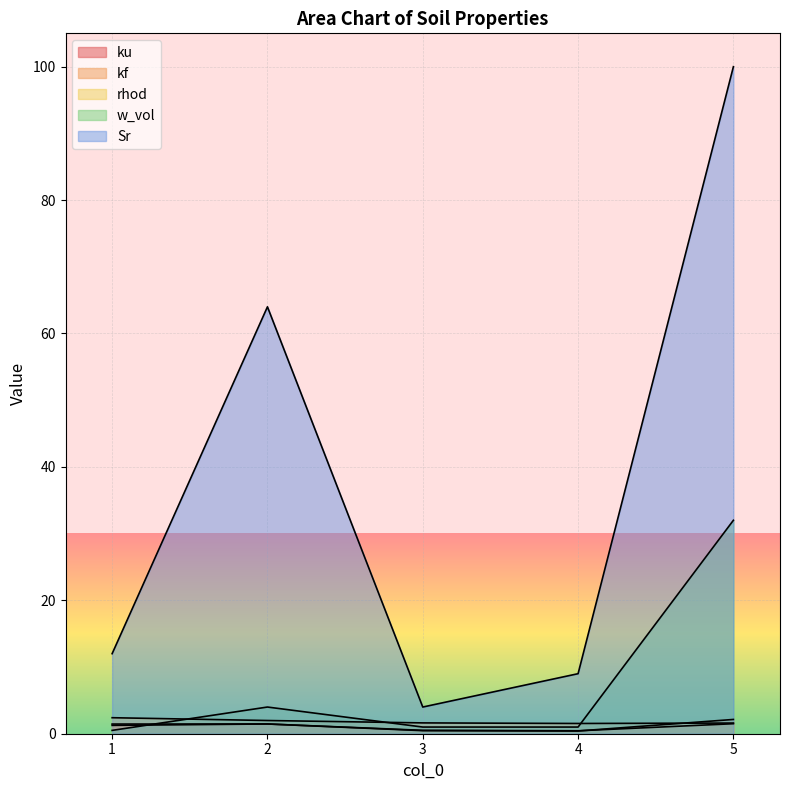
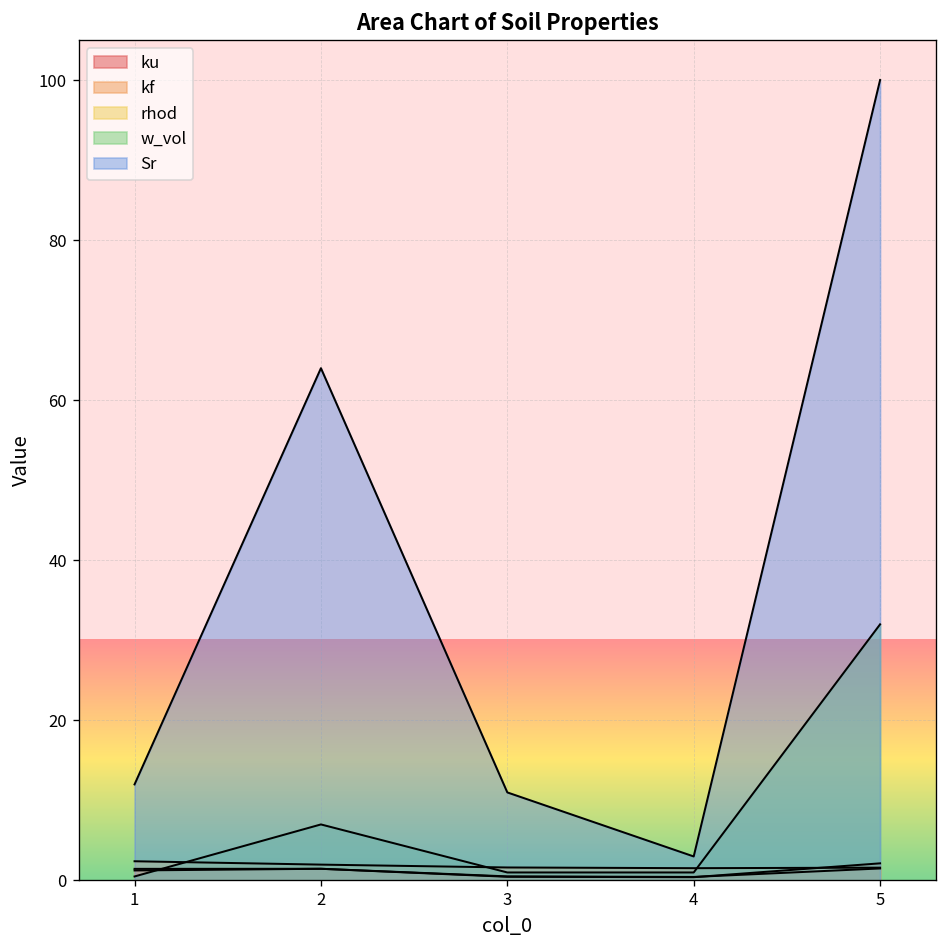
  {
    "w_vol": {
      "1": 1,
-     "2": 4,
+     "2": 7,
      "3": 1,
      "4": 1,
      "5": 32
    },
    "Sr": {
      "1": 12,
      "2": 64,
-     "3": 4,
-     "4": 9,
+     "3": 11,
+     "4": 3,
      "5": 100
    }
  }
